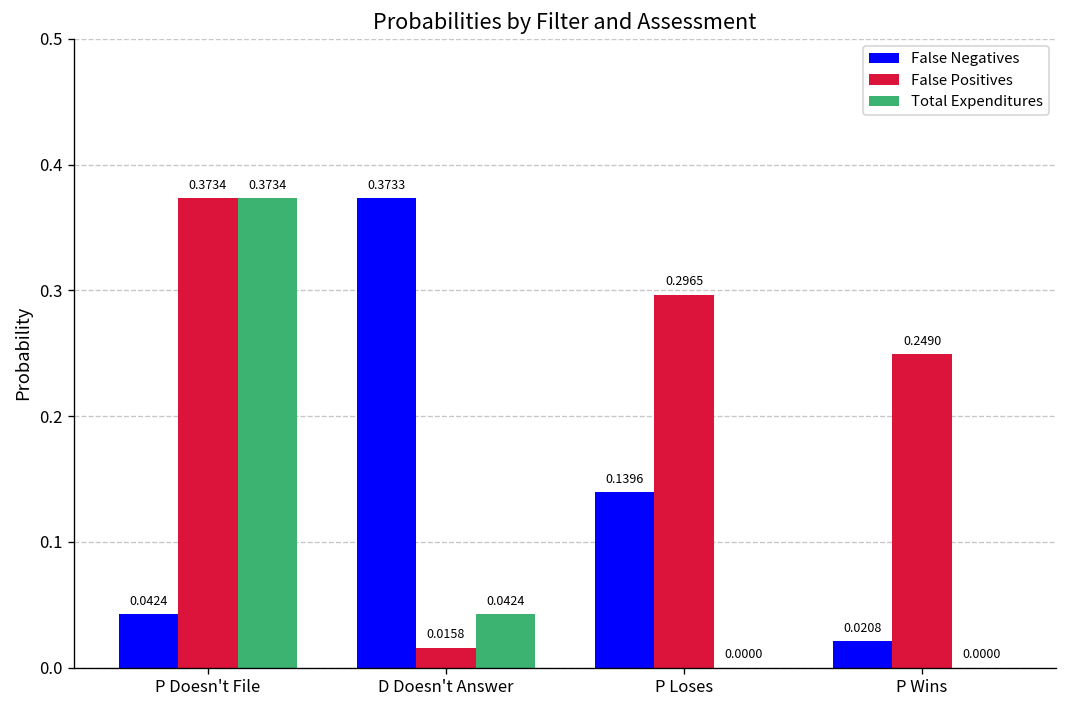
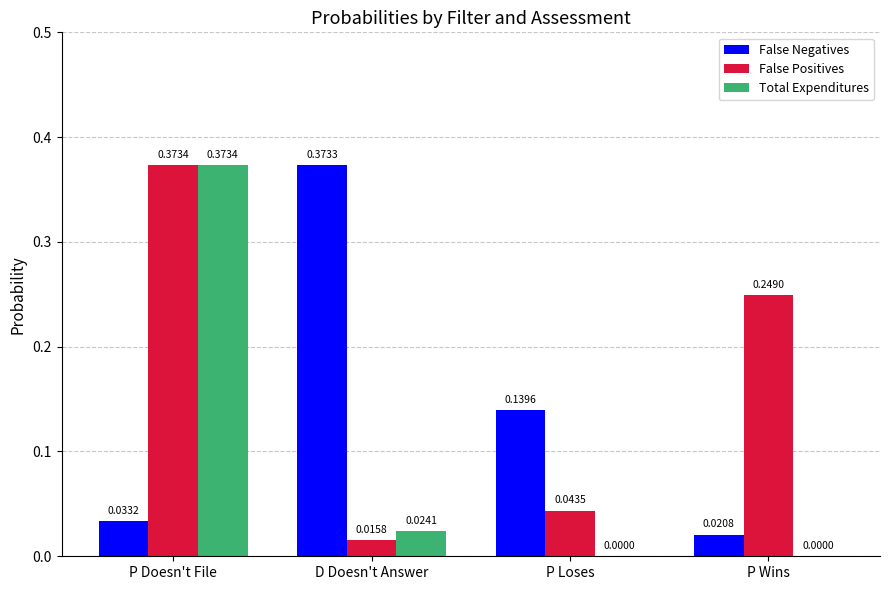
  {
    "False Negatives": {
-     "P Doesn't File": 0.0424,
+     "P Doesn't File": 0.0332,
      "D Doesn't Answer": 0.3733,
      "P Loses": 0.1396,
      "P Wins": 0.0208
    },
    "False Positives": {
      "P Doesn't File": 0.3734,
      "D Doesn't Answer": 0.0158,
-     "P Loses": 0.2965,
+     "P Loses": 0.0435,
      "P Wins": 0.2490
    },
    "Total Expenditures": {
      "P Doesn't File": 0.3734,
-     "D Doesn't Answer": 0.0424,
+     "D Doesn't Answer": 0.0241,
      "P Loses": 0.0000,
      "P Wins": 0.0000
    }
  }
